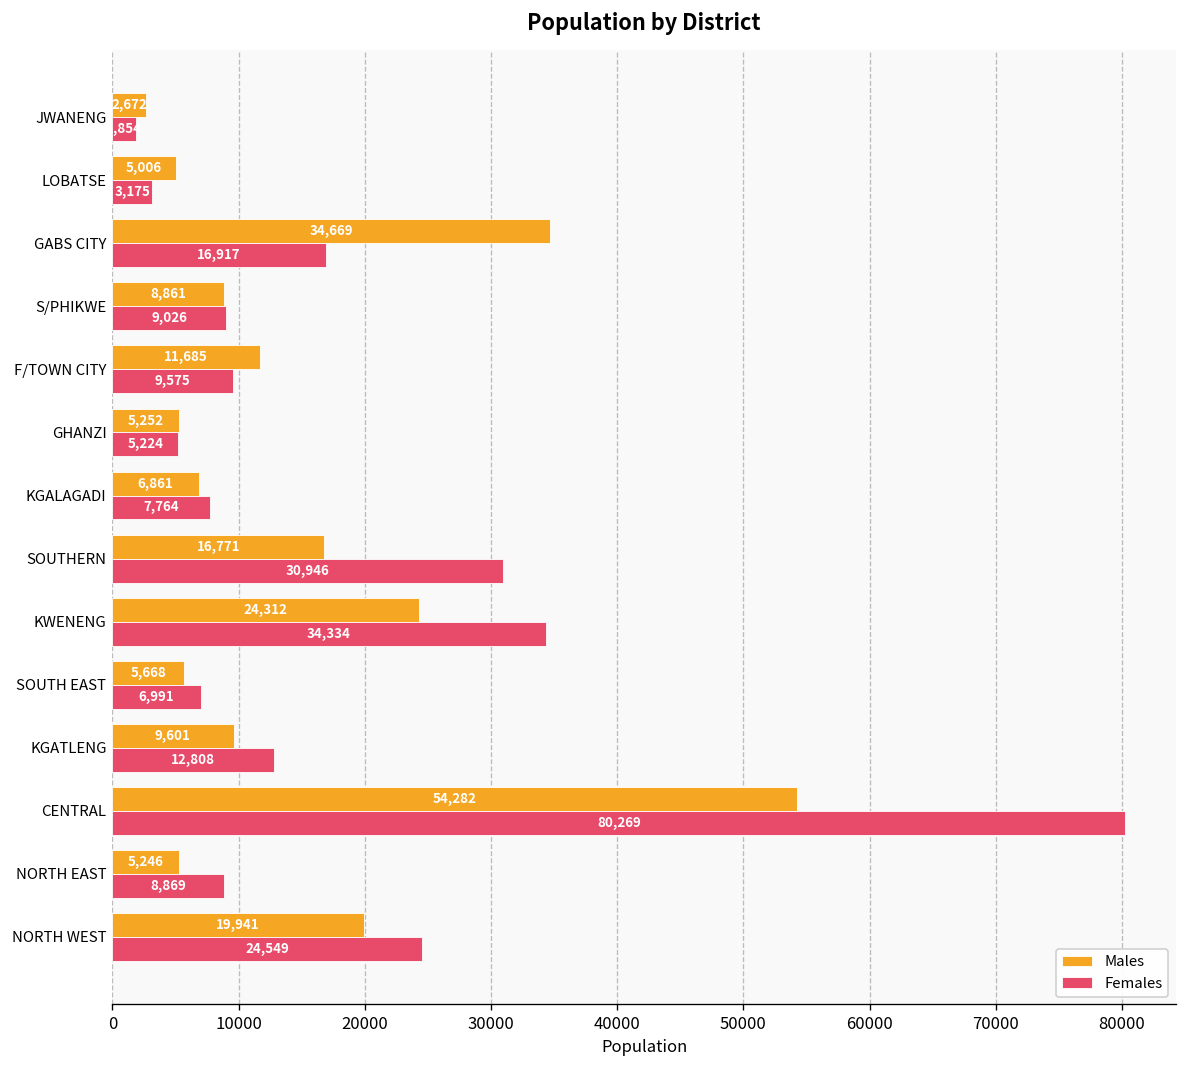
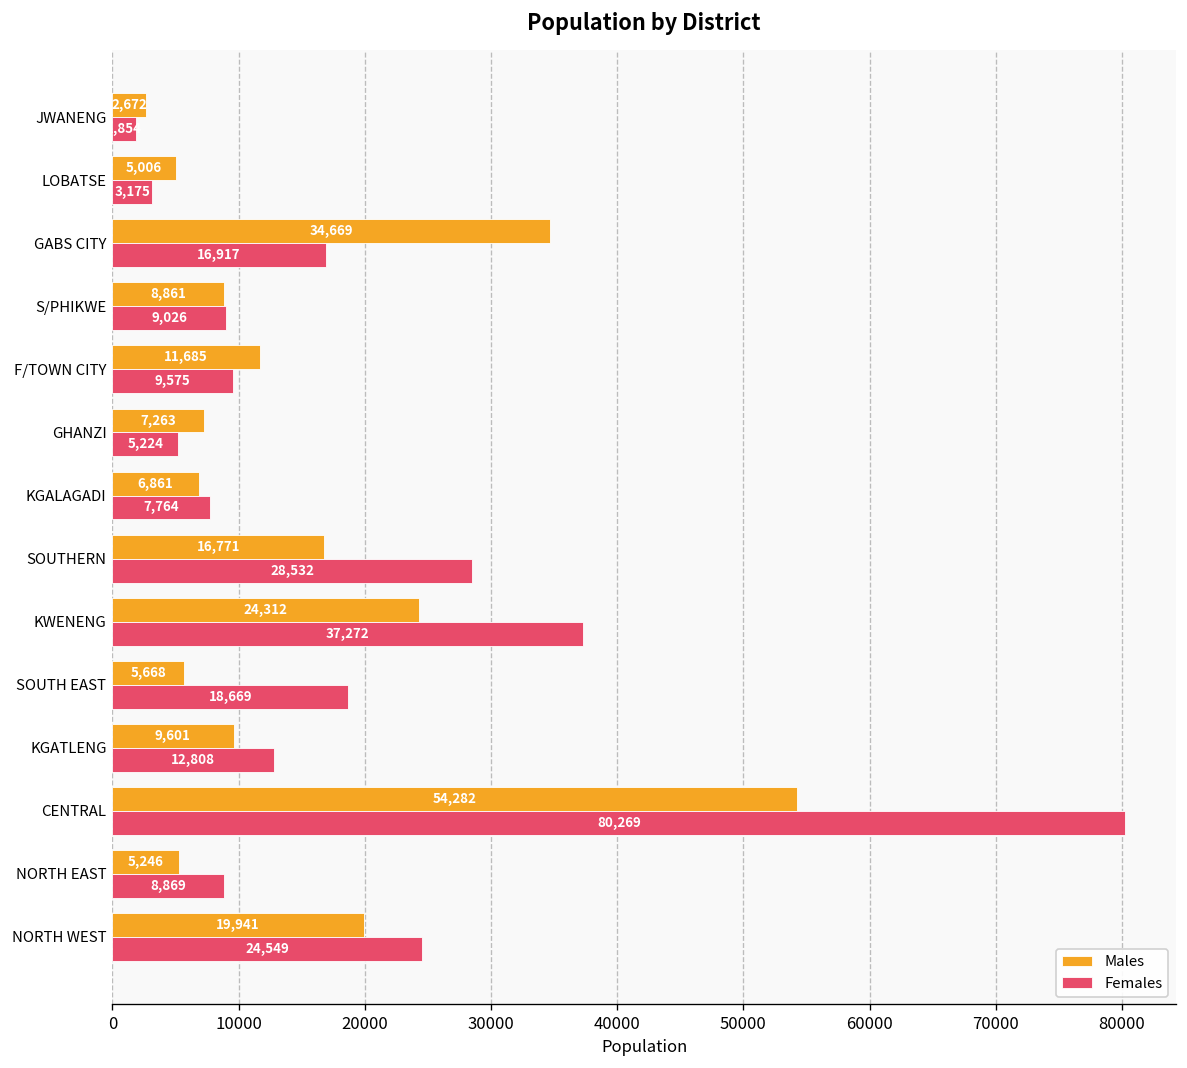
  {
    "Males": {
      "JWANENG": "2,672",
      "LOBATSE": "5,006",
      "GABS CITY": "34,669",
      "S/PHIKWE": "8,861",
      "F/TOWN CITY": "11,685",
-     "GHANZI": "5,252",
+     "GHANZI": "7,263",
      "KGALAGADI": "6,861",
      "SOUTHERN": "16,771",
      "KWENENG": "24,312",
      "SOUTH EAST": "5,668",
      "KGATLENG": "9,601",
      "CENTRAL": "54,282",
      "NORTH EAST": "5,246",
      "NORTH WEST": "19,941"
    },
    "Females": {
      "JWANENG": "1,854",
      "LOBATSE": "3,175",
      "GABS CITY": "16,917",
      "S/PHIKWE": "9,026",
      "F/TOWN CITY": "9,575",
      "GHANZI": "5,224",
      "KGALAGADI": "7,764",
-     "SOUTHERN": "30,946",
-     "KWENENG": "34,334",
-     "SOUTH EAST": "6,991",
+     "SOUTHERN": "28,532",
+     "KWENENG": "37,272",
+     "SOUTH EAST": "18,669",
      "KGATLENG": "12,808",
      "CENTRAL": "80,269",
      "NORTH EAST": "8,869",
      "NORTH WEST": "24,549"
    }
  }
